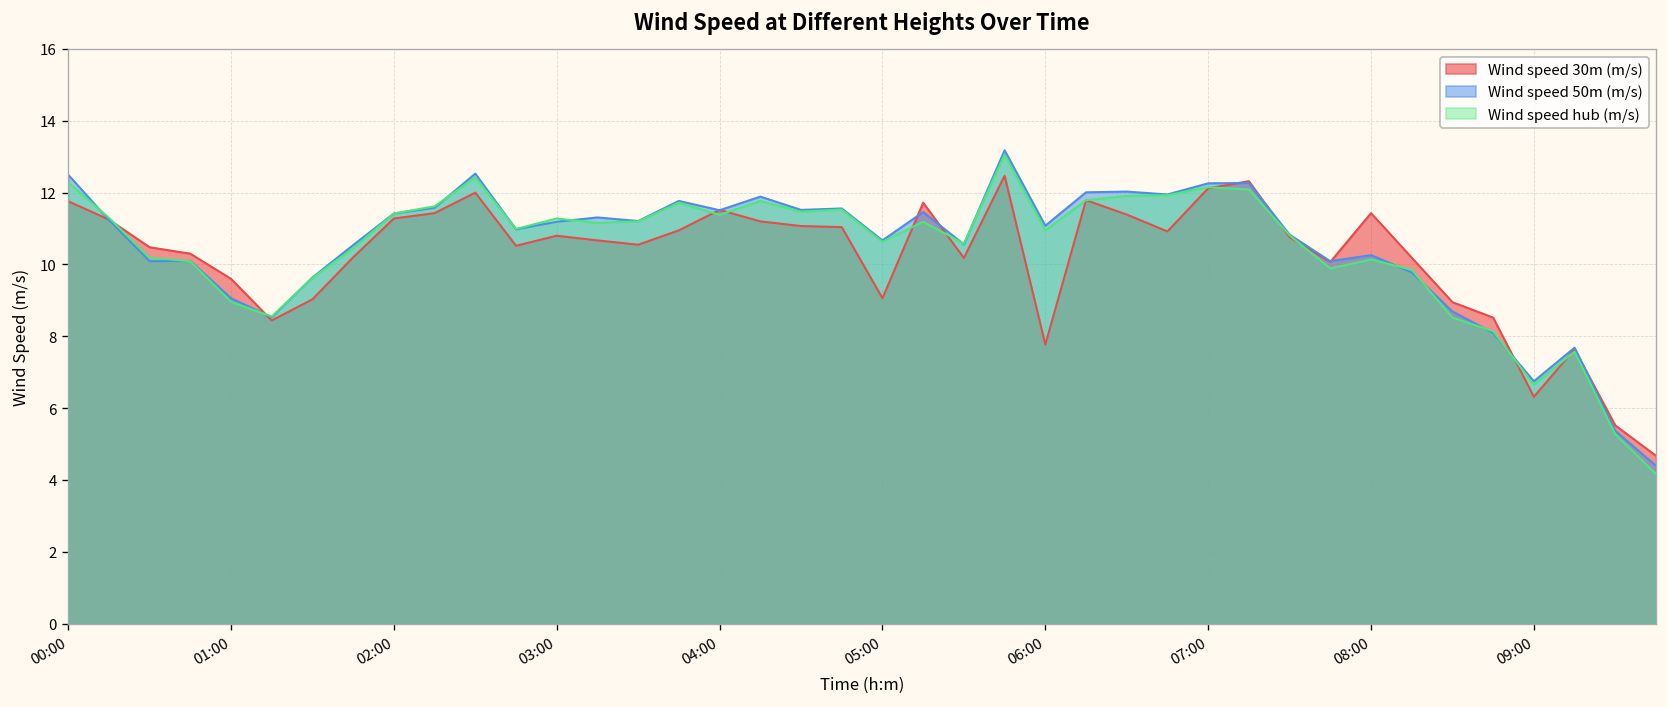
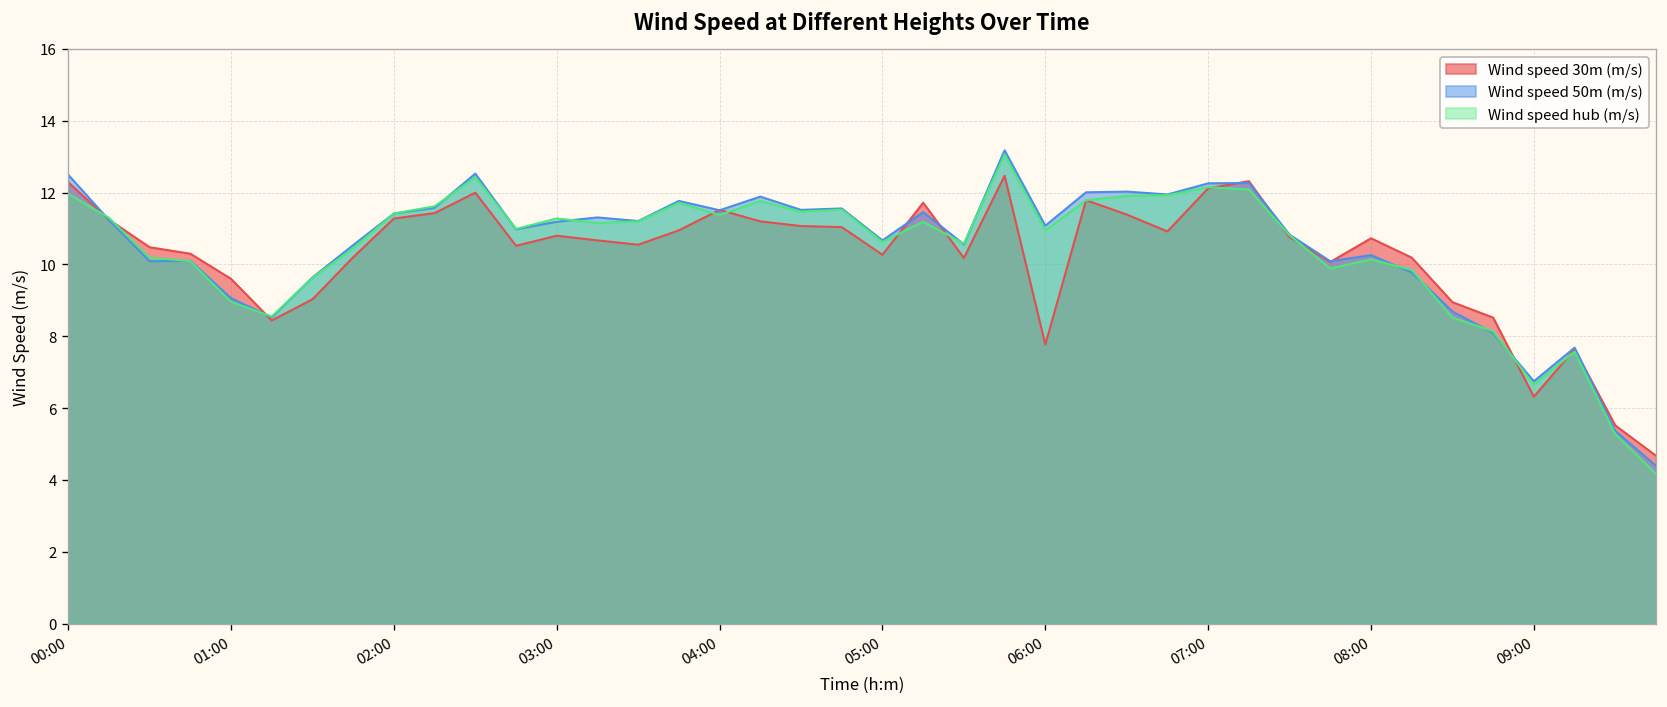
  {
    "Wind speed 30m (m/s)": {
-     "00:00": 11.8,
+     "00:00": 12.3,
      "01:00": 9.6,
      "02:00": 11.3,
      "03:00": 10.8,
-     "05:00": 9.1,
+     "05:00": 10.3,
      "06:00": 7.8,
-     "08:00": 11.4,
+     "08:00": 10.7,
      "09:00": 6.3
    },
    "Wind speed 50m (m/s)": {
      "00:00": 12.5,
      "01:00": 9.1,
      "03:00": 11.2,
      "06:00": 11.1,
      "07:00": 12.3,
      "08:00": 10.3,
      "09:00": 6.7
    },
    "Wind speed hub (m/s)": {
-     "00:00": 12.3,
+     "00:00": 12.0,
      "01:00": 9.0,
      "03:00": 11.3,
      "04:00": 11.4,
      "06:00": 11.0,
      "08:00": 10.1,
      "09:00": 6.6
    }
  }
